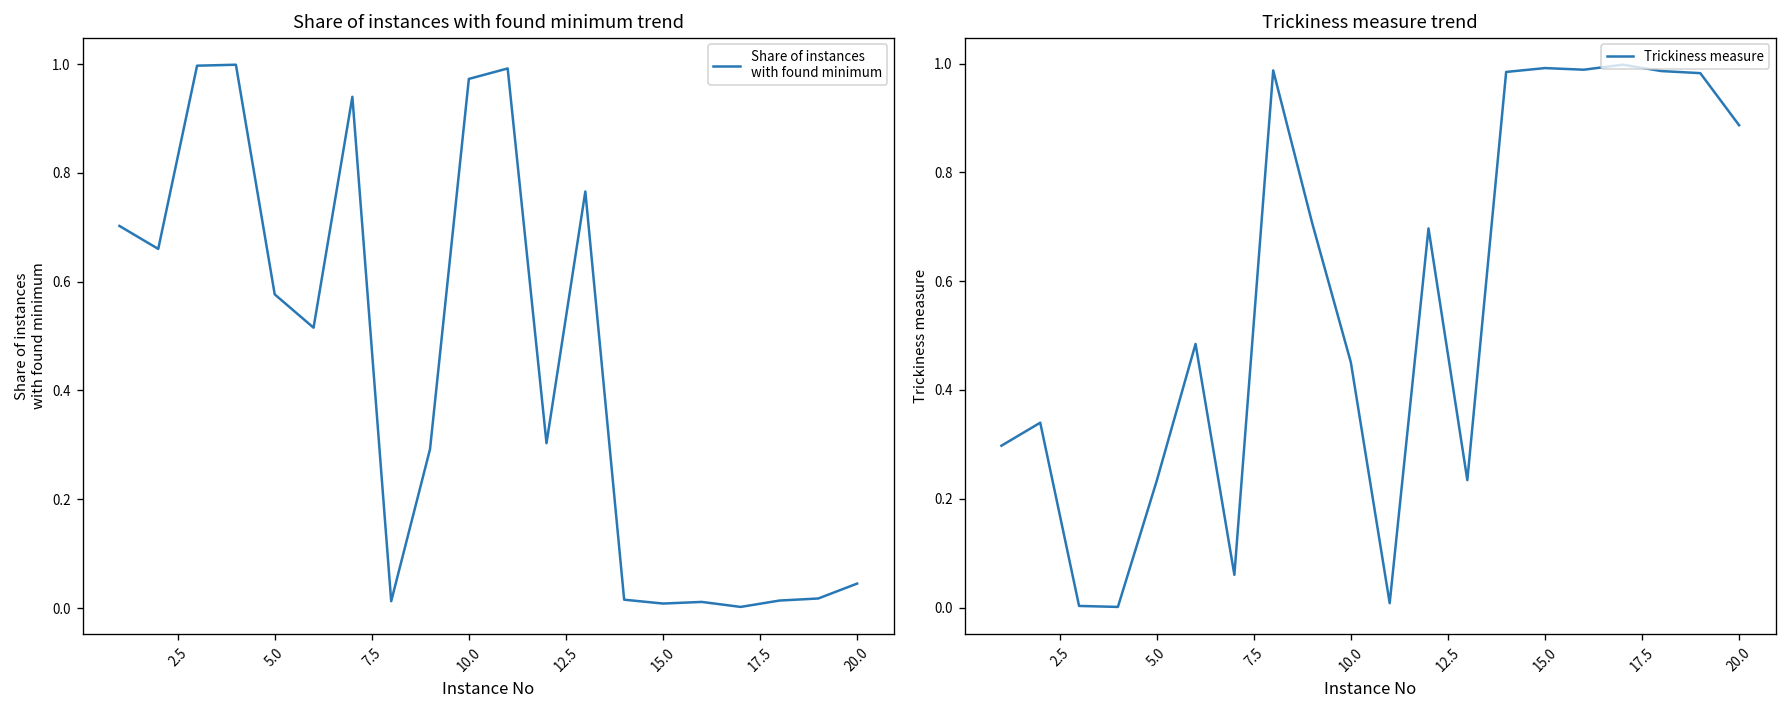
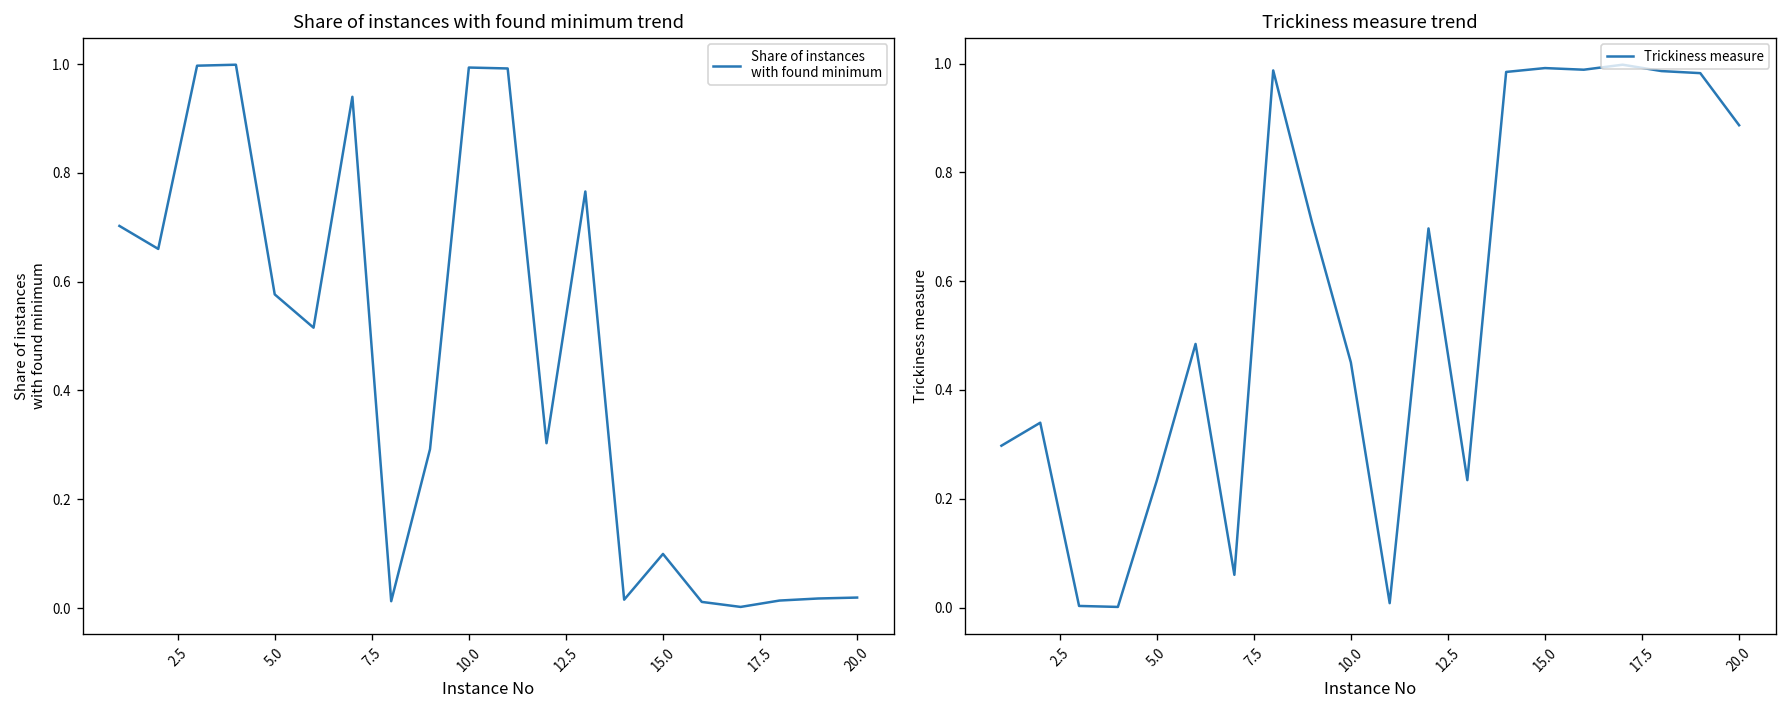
  {
    "Share of instances with found minimum trend": {
      "5.0": 0.58,
-     "10.0": 0.97,
-     "15.0": 0.01,
-     "20.0": 0.04
+     "10.0": 0.99,
+     "15.0": 0.10,
+     "20.0": 0.02
    },
    "Trickiness measure trend": {
      "5.0": 0.23,
      "10.0": 0.45,
      "15.0": 0.99,
      "20.0": 0.89
    }
  }
